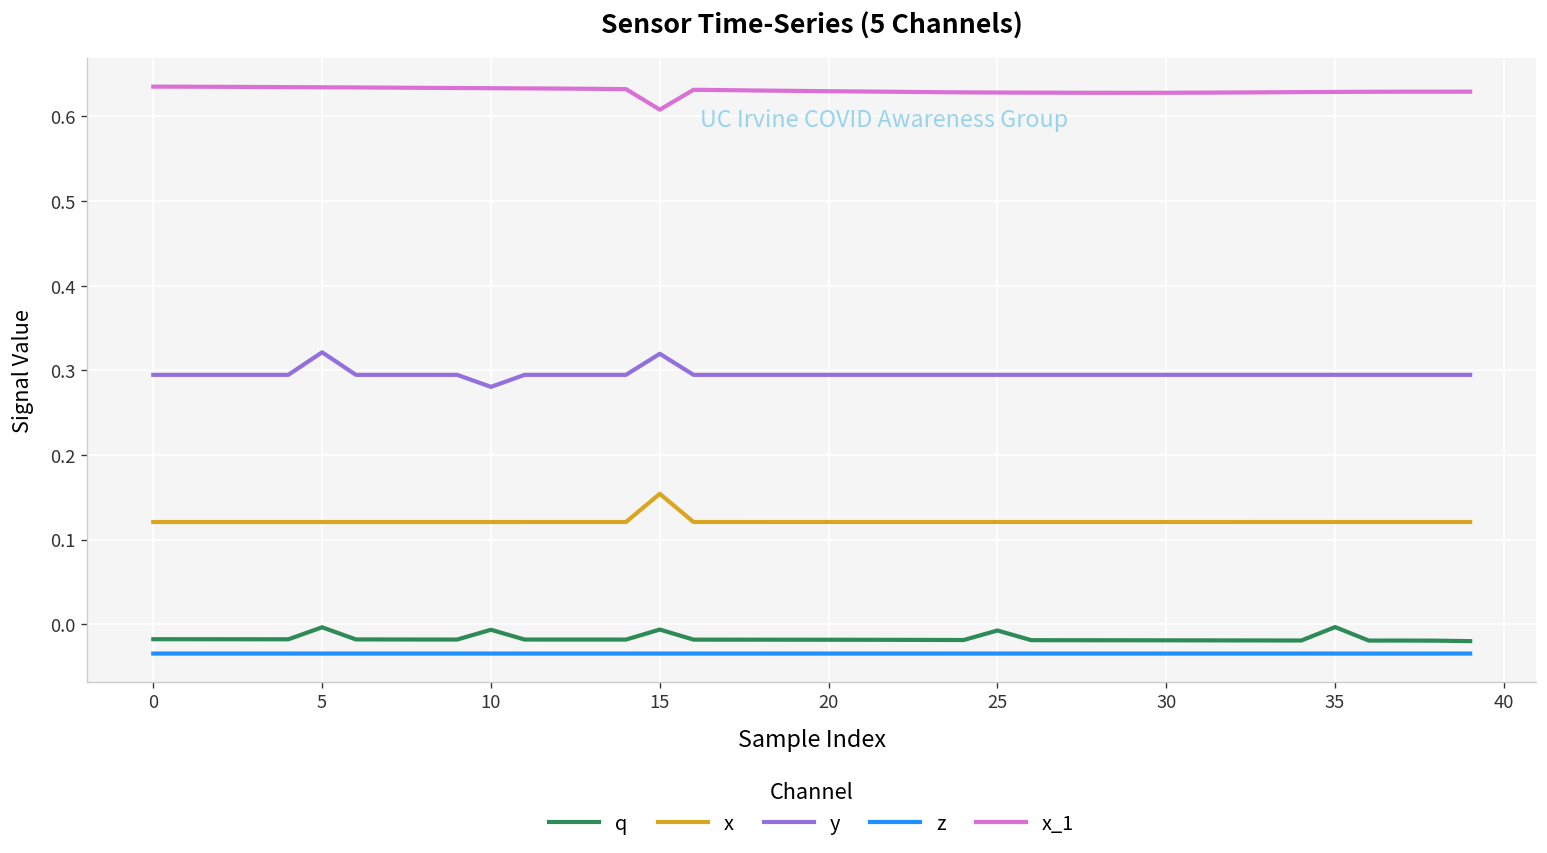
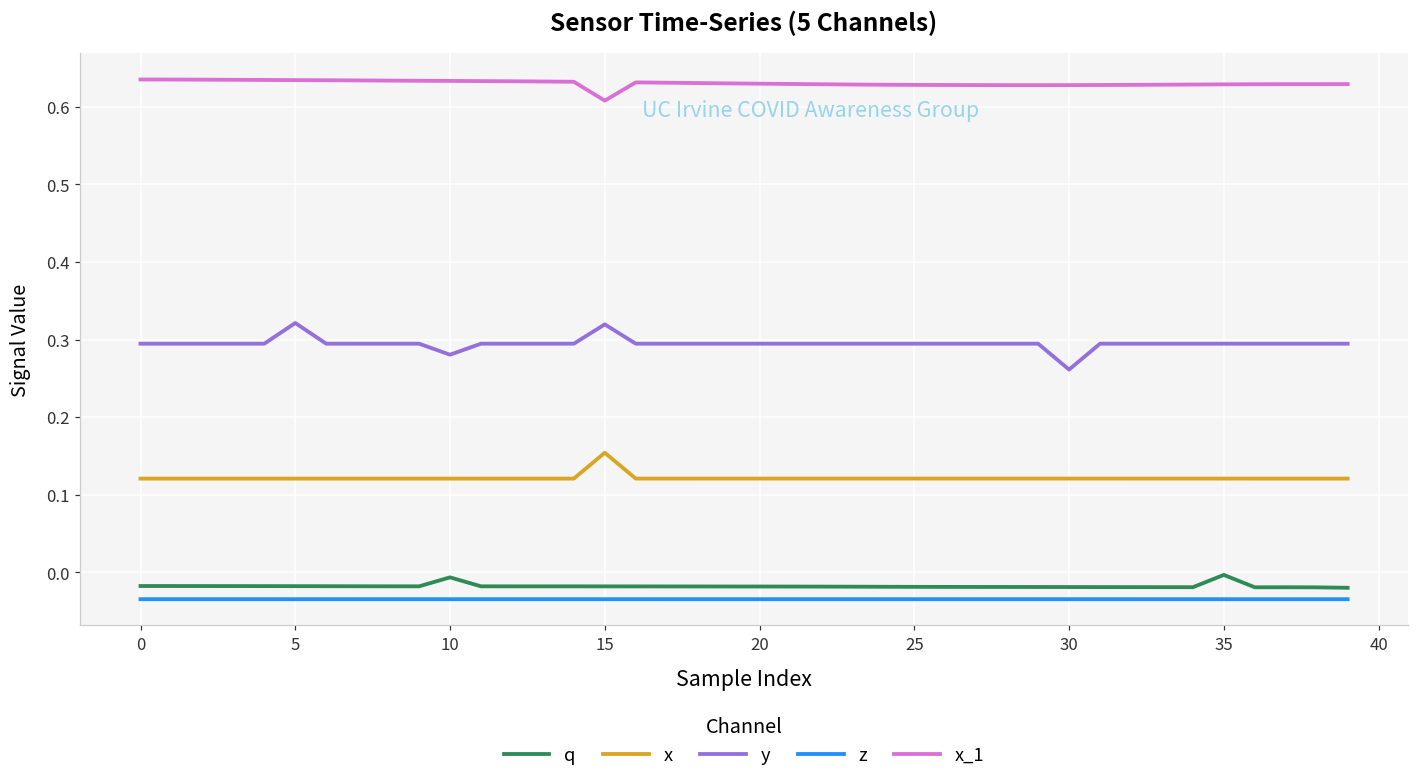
  {
    "q": {
      "0": -0.02,
-     "5": 0.00,
+     "5": -0.02,
      "10": -0.01,
-     "15": -0.01,
+     "15": -0.02,
      "20": -0.02,
-     "25": -0.01,
+     "25": -0.02,
      "30": -0.02,
      "35": 0.00
    },
    "x": {
      "0": 0.12,
      "5": 0.12,
      "10": 0.12,
      "15": 0.15,
      "20": 0.12,
      "25": 0.12,
      "30": 0.12,
      "35": 0.12
    },
    "y": {
      "0": 0.29,
      "5": 0.32,
      "10": 0.28,
      "15": 0.32,
      "20": 0.29,
      "25": 0.29,
-     "30": 0.29,
+     "30": 0.26,
      "35": 0.29
    },
    "z": {
      "0": -0.03,
      "5": -0.03,
      "10": -0.03,
      "15": -0.03,
      "20": -0.03,
      "25": -0.03,
      "30": -0.03,
      "35": -0.03
    },
    "x_1": {
      "0": 0.64,
      "5": 0.63,
      "10": 0.63,
      "15": 0.61,
      "20": 0.63,
      "25": 0.63,
      "30": 0.63,
      "35": 0.63
    }
  }
